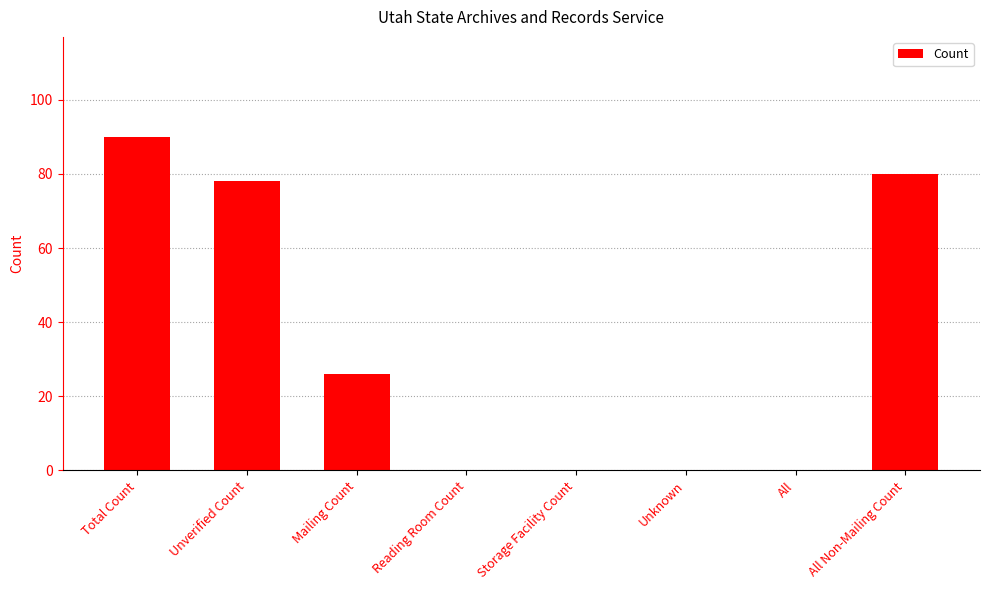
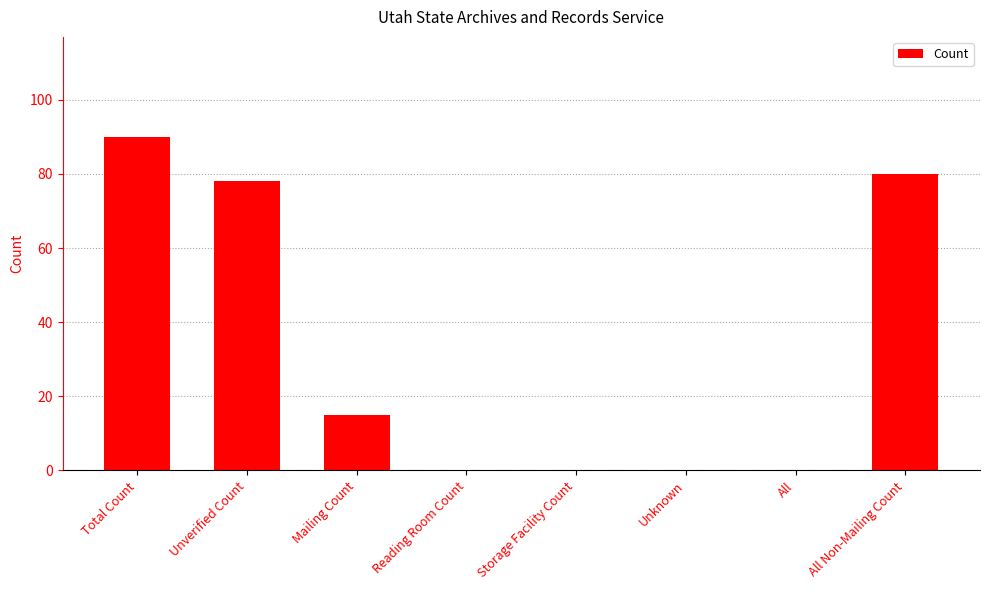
  {
    "Total Count": 90,
    "Unverified Count": 78,
-   "Mailing Count": 26,
+   "Mailing Count": 15,
    "Reading Room Count": 0,
    "Storage Facility Count": 0,
    "Unknown": 0,
    "All": 0,
    "All Non-Mailing Count": 80
  }
